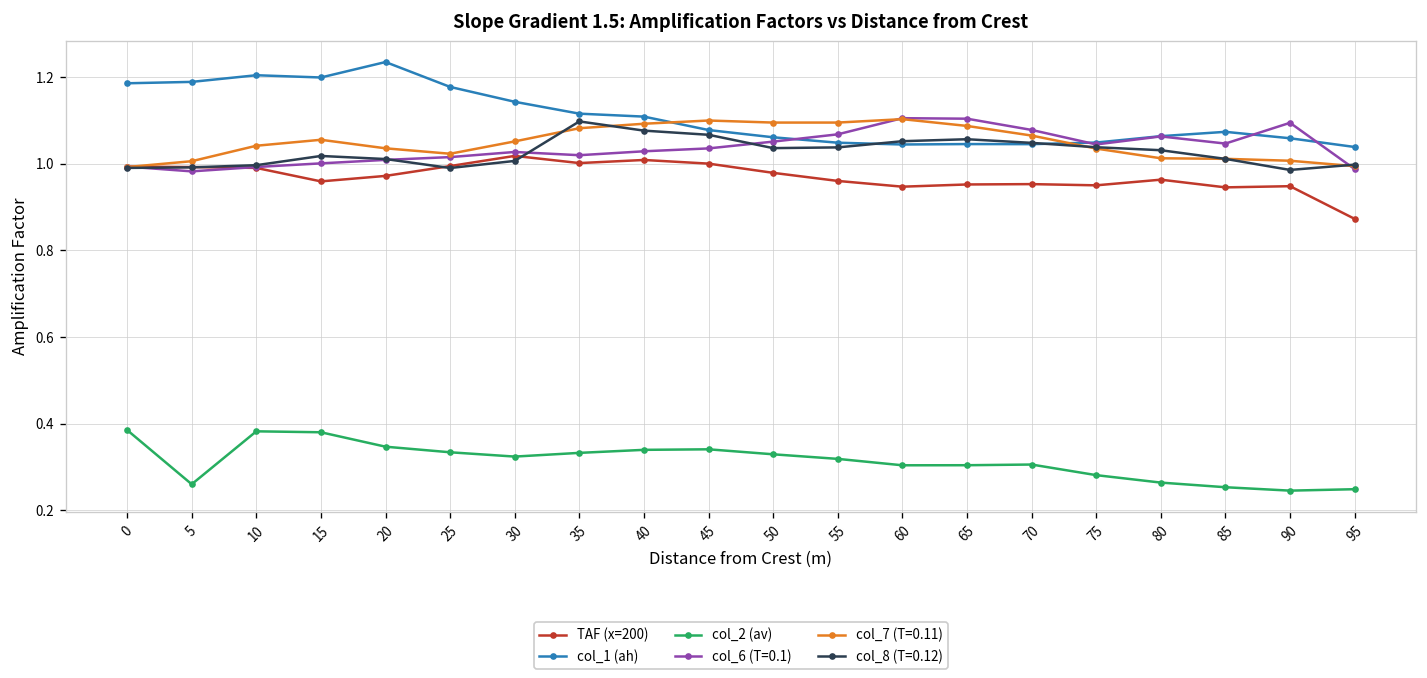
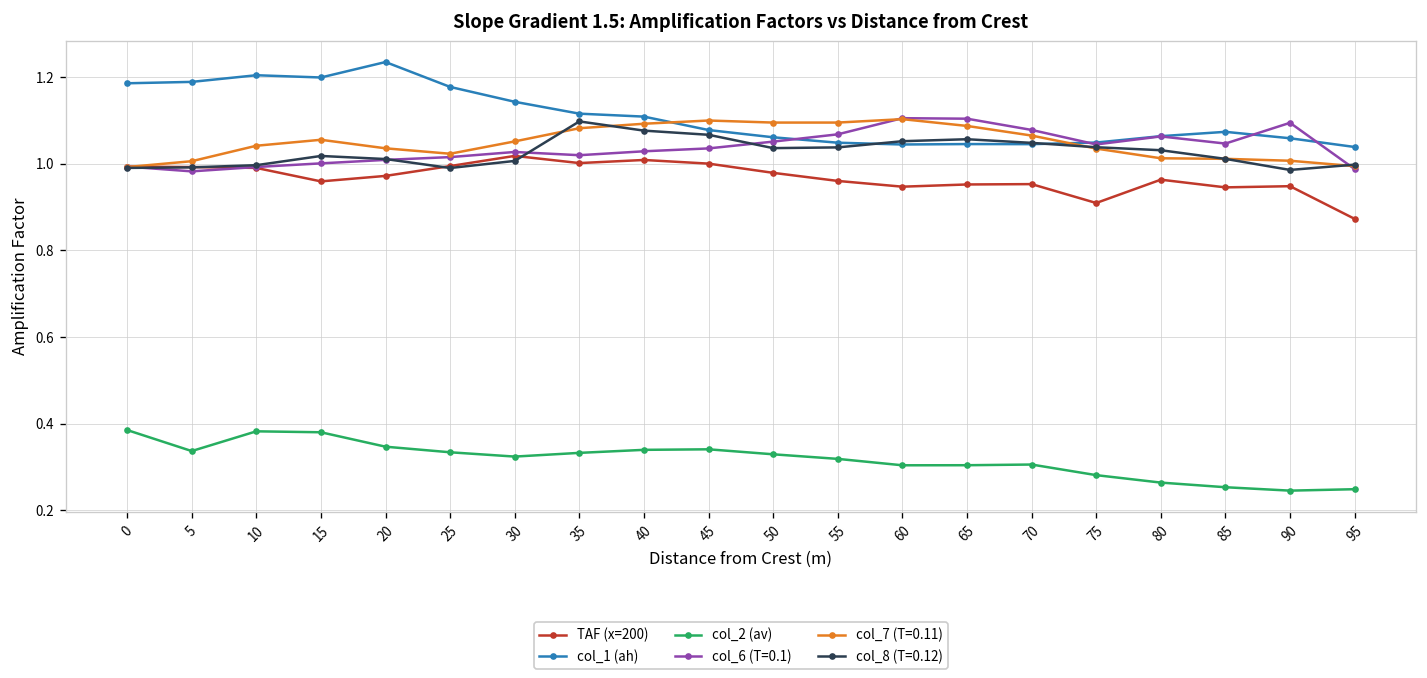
  {
    "TAF (x=200)": {
      "15": 0.96,
      "20": 0.97,
      "30": 1.02,
      "35": 1.00,
      "40": 1.01,
      "45": 1.00,
      "50": 0.98,
      "55": 0.96,
      "60": 0.95,
      "65": 0.95,
      "70": 0.95,
-     "75": 0.95,
+     "75": 0.91,
      "80": 0.96,
      "85": 0.95,
      "90": 0.95,
      "95": 0.87
    },
    "col_1 (ah)": {
      "0": 1.19,
      "5": 1.19,
      "10": 1.20,
      "15": 1.20,
      "20": 1.23,
      "25": 1.18,
      "30": 1.14,
      "35": 1.12,
      "40": 1.11,
      "45": 1.08,
      "50": 1.06,
      "55": 1.05,
      "60": 1.04,
      "65": 1.05,
      "85": 1.07,
      "90": 1.06,
      "95": 1.04
    },
    "col_2 (av)": {
      "0": 0.39,
-     "5": 0.26,
+     "5": 0.34,
      "10": 0.38,
      "15": 0.38,
      "20": 0.35,
      "25": 0.33,
      "30": 0.32,
      "35": 0.33,
      "40": 0.34,
      "45": 0.34,
      "50": 0.33,
      "55": 0.32,
      "60": 0.30,
      "65": 0.30,
      "70": 0.31,
      "75": 0.28,
      "80": 0.26,
      "85": 0.25,
      "90": 0.25,
      "95": 0.25
    },
    "col_6 (T=0.1)": {
      "5": 0.98,
      "15": 1.00,
      "25": 1.02,
      "30": 1.03,
      "35": 1.02,
      "40": 1.03,
      "45": 1.04,
      "50": 1.05,
      "55": 1.07,
      "65": 1.10,
      "70": 1.08,
      "85": 1.05,
      "90": 1.09
    },
    "col_7 (T=0.11)": {
      "5": 1.01,
      "10": 1.04,
      "15": 1.05,
      "20": 1.04,
      "25": 1.02,
      "30": 1.05,
      "35": 1.08,
      "40": 1.09,
      "45": 1.10,
      "50": 1.09,
      "55": 1.09,
      "65": 1.09,
      "70": 1.06,
      "80": 1.01,
      "90": 1.01
    },
    "col_8 (T=0.12)": {
      "15": 1.02,
      "30": 1.01,
      "35": 1.10,
      "40": 1.08,
      "45": 1.07,
      "50": 1.04,
      "55": 1.04,
      "60": 1.05,
      "65": 1.06,
      "80": 1.03,
      "90": 0.99
    }
  }
